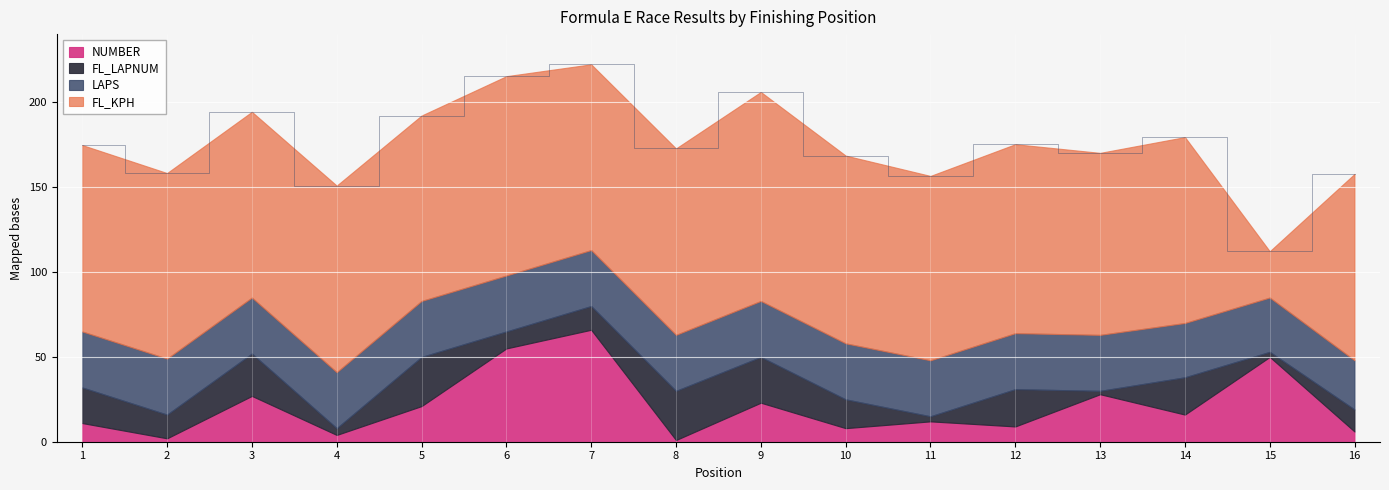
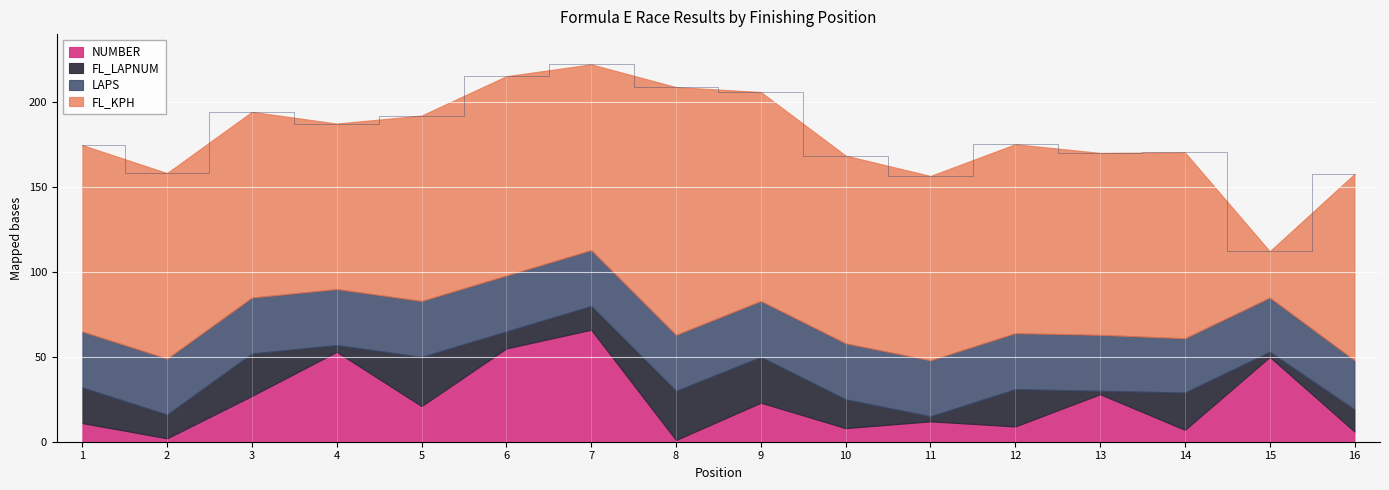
  {
    "NUMBER": {
      "1": 11,
      "2": 2,
      "3": 27,
-     "4": 4,
+     "4": 53,
      "5": 21,
      "6": 55,
      "7": 66,
      "9": 23,
      "10": 8,
      "11": 12,
      "12": 9,
      "13": 28,
-     "14": 16,
+     "14": 7,
      "15": 50,
      "16": 6
    },
    "FL_KPH": {
      "1": 110,
      "2": 109,
      "3": 110,
-     "4": 110,
+     "4": 98,
      "5": 109,
      "6": 118,
      "7": 110,
-     "8": 110,
+     "8": 146,
      "9": 123,
      "10": 111,
      "11": 109,
      "12": 111,
      "13": 107,
      "14": 110,
      "15": 27,
      "16": 110
    }
  }
